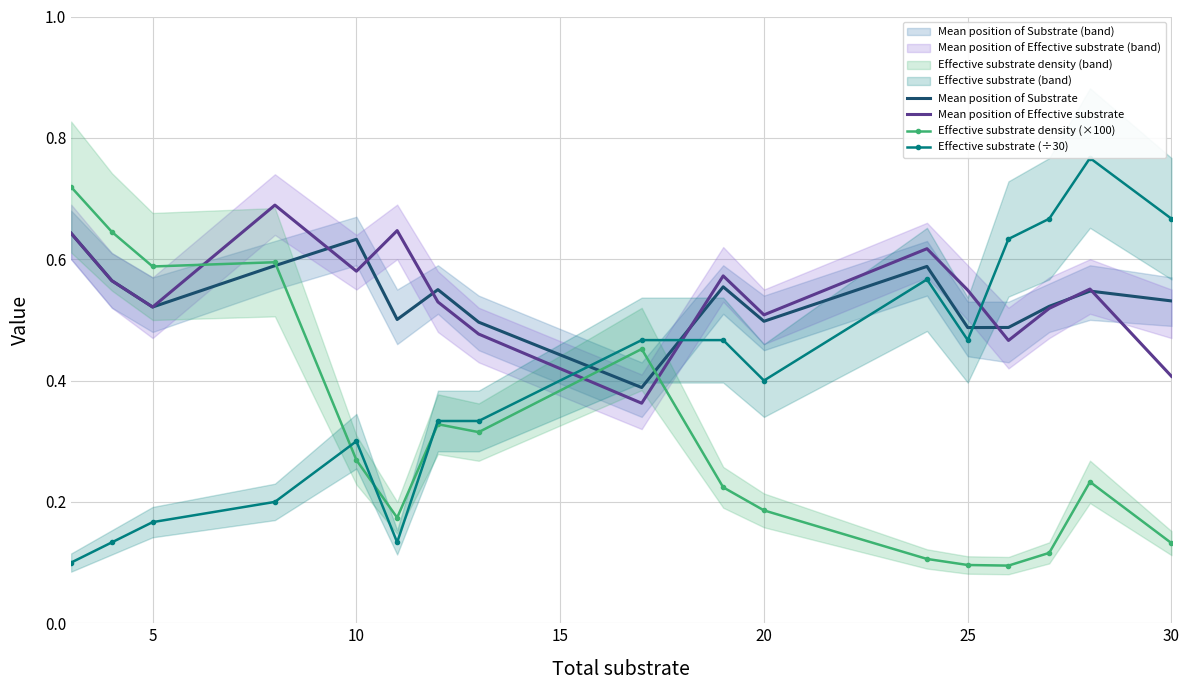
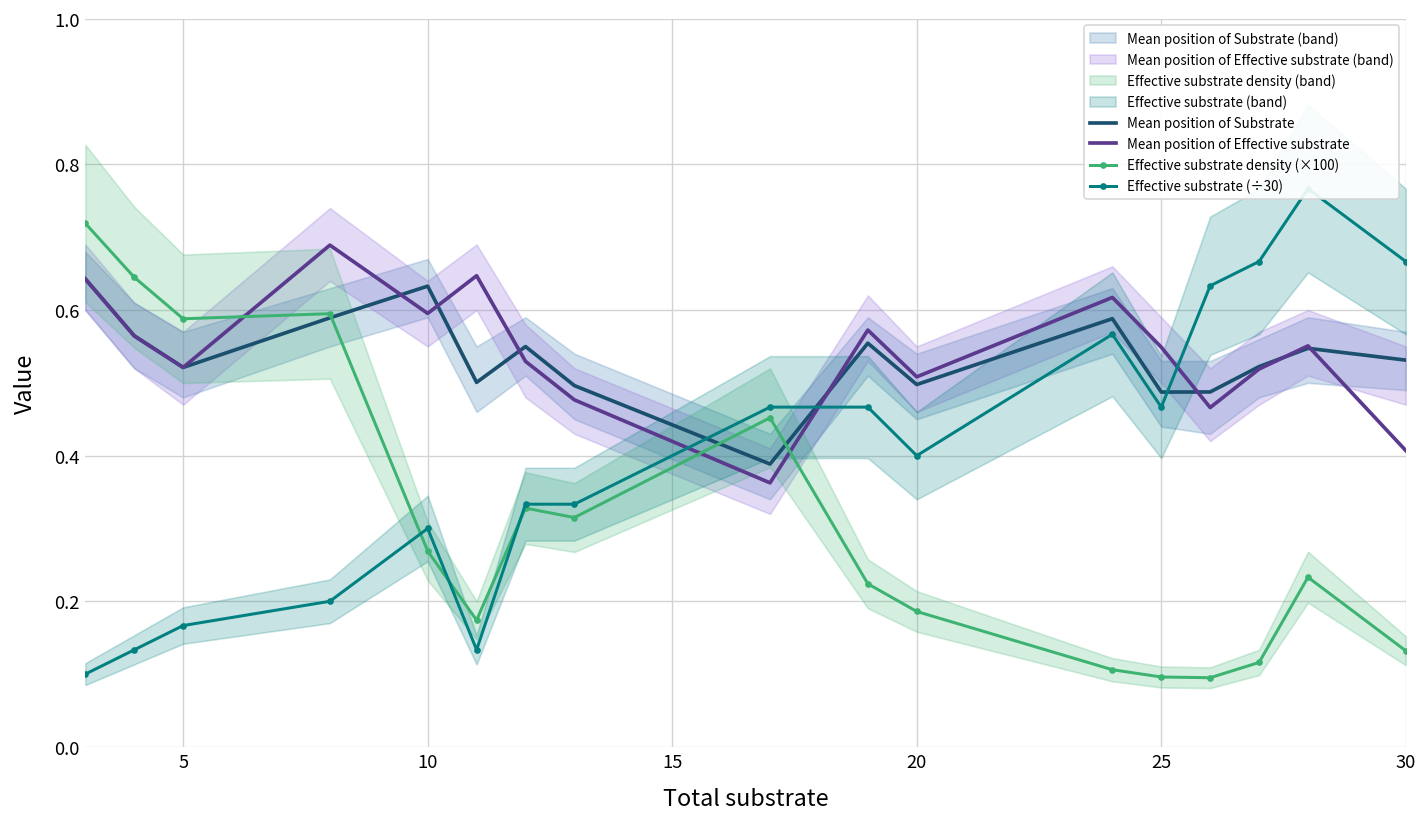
  {
    "Mean position of Effective substrate": {
-     "10": 0.58,
+     "10": 0.60,
      "20": 0.51,
      "25": 0.55,
      "30": 0.41
    }
  }
